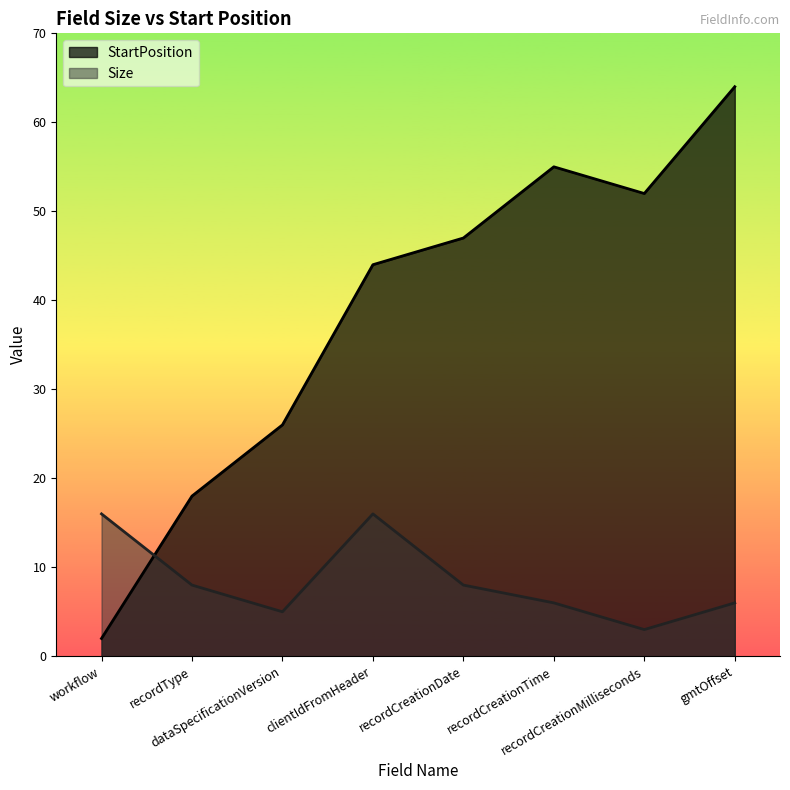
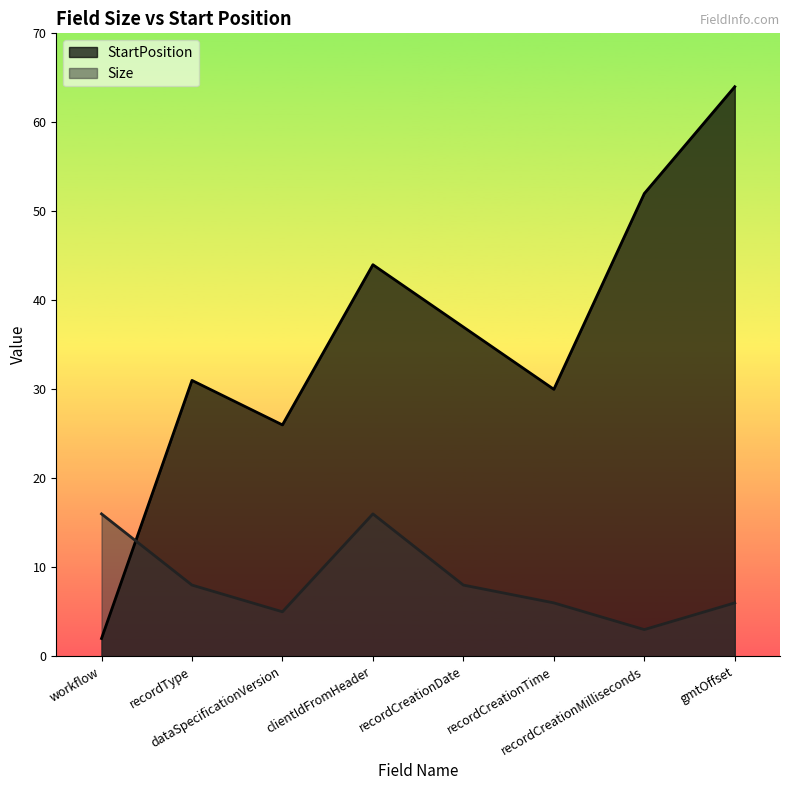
  {
    "StartPosition": {
      "workflow": 2,
-     "recordType": 18,
+     "recordType": 31,
      "dataSpecificationVersion": 26,
      "clientIdFromHeader": 44,
-     "recordCreationDate": 47,
-     "recordCreationTime": 55,
+     "recordCreationDate": 37,
+     "recordCreationTime": 30,
      "recordCreationMilliseconds": 52,
      "gmtOffset": 64
    },
    "Size": {
      "workflow": 16,
      "recordType": 8,
      "dataSpecificationVersion": 5,
      "clientIdFromHeader": 16,
      "recordCreationDate": 8,
      "recordCreationTime": 6,
      "recordCreationMilliseconds": 3,
      "gmtOffset": 6
    }
  }
